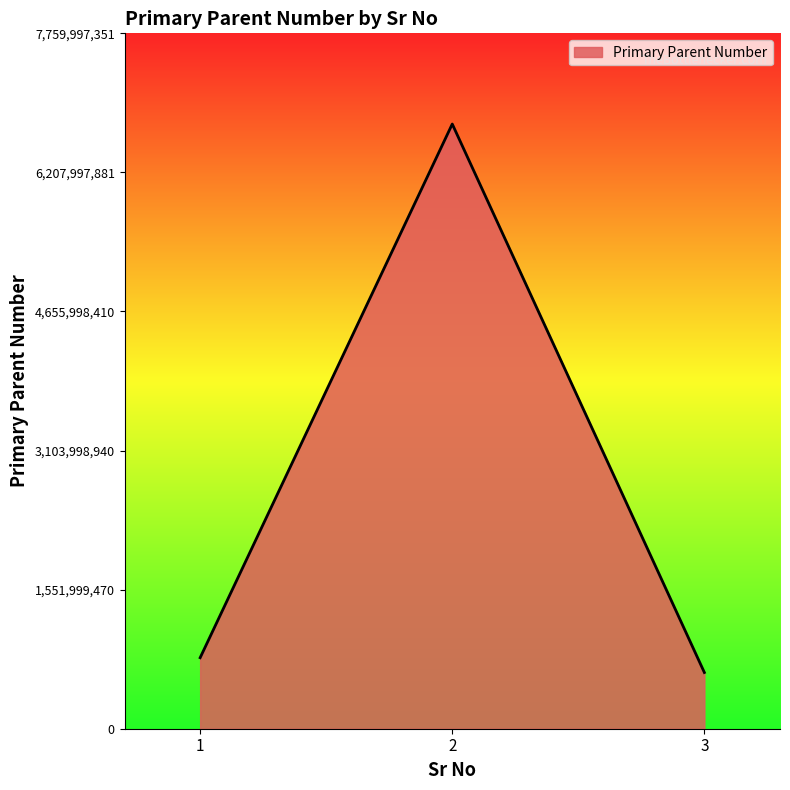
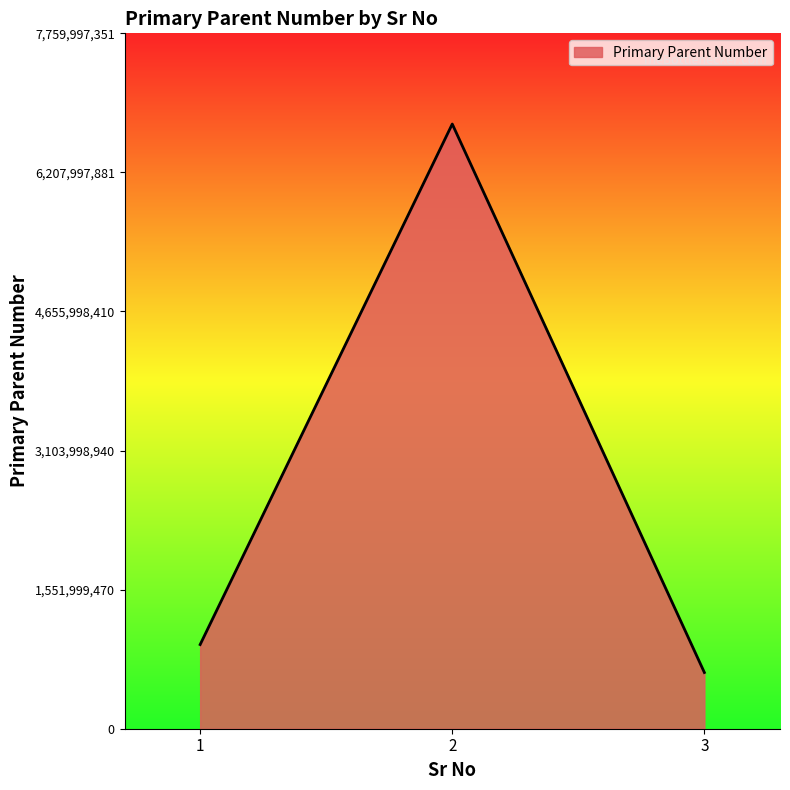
  {
-   "1": "800,000,000",
+   "1": "900,000,000",
    "2": "6,700,000,000",
    "3": "600,000,000"
  }
